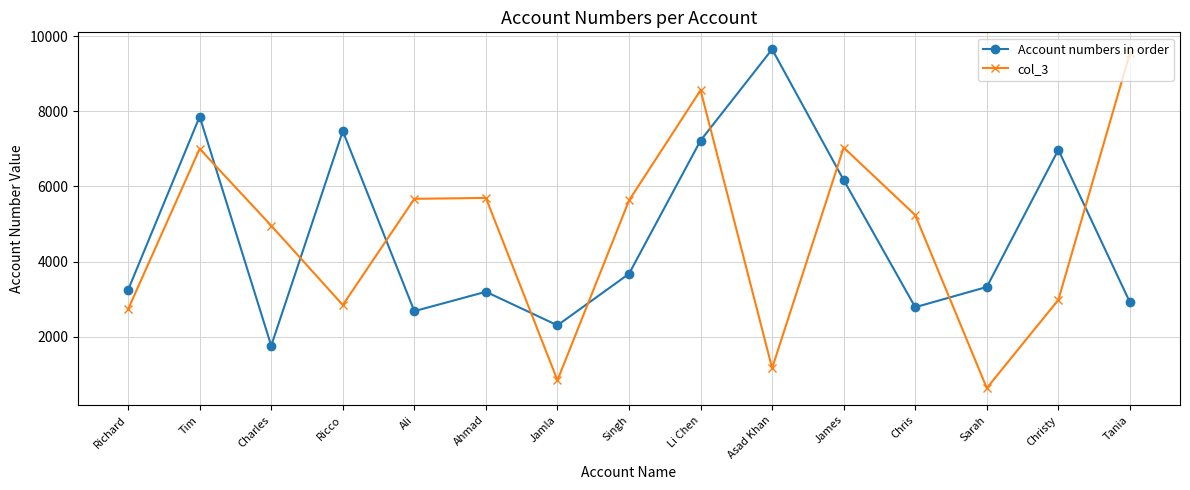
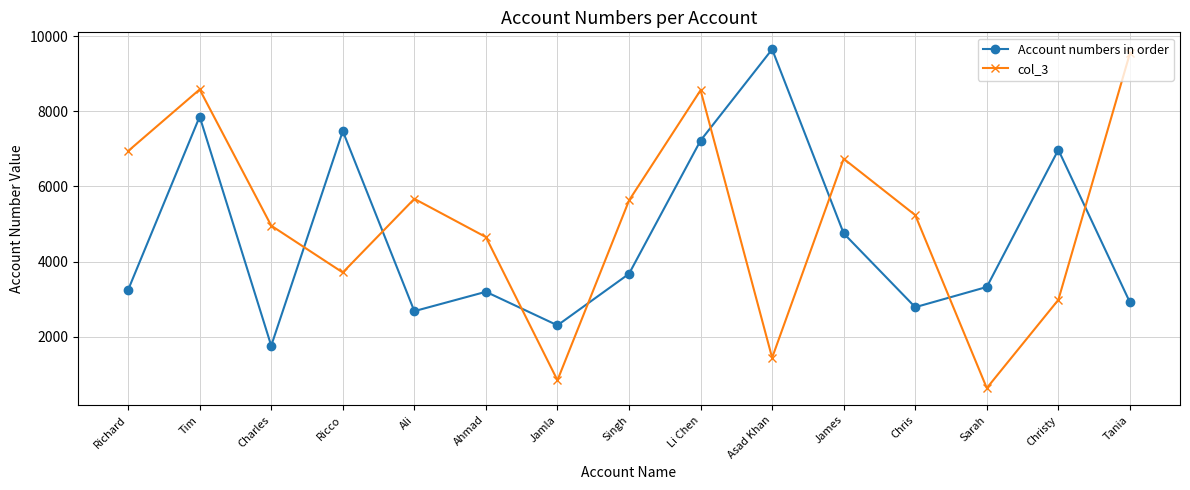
  {
    "Account numbers in order": {
      "Richard": 3300,
      "Tim": 7900,
      "Charles": 1800,
      "Ricco": 7500,
      "Ali": 2700,
      "Ahmad": 3200,
      "Jamla": 2300,
      "Singh": 3700,
      "Li Chen": 7200,
      "Asad Khan": 9600,
-     "James": 6200,
+     "James": 4800,
      "Chris": 2800,
      "Sarah": 3300,
      "Christy": 7000,
      "Tania": 2900
    },
    "col_3": {
-     "Richard": 2700,
-     "Tim": 7000,
+     "Richard": 6900,
+     "Tim": 8600,
      "Charles": 5000,
-     "Ricco": 2800,
+     "Ricco": 3700,
      "Ali": 5700,
-     "Ahmad": 5700,
+     "Ahmad": 4700,
      "Jamla": 800,
      "Singh": 5600,
      "Li Chen": 8600,
-     "Asad Khan": 1200,
-     "James": 7000,
+     "Asad Khan": 1400,
+     "James": 6700,
      "Chris": 5200,
      "Sarah": 600,
      "Christy": 3000
    }
  }
